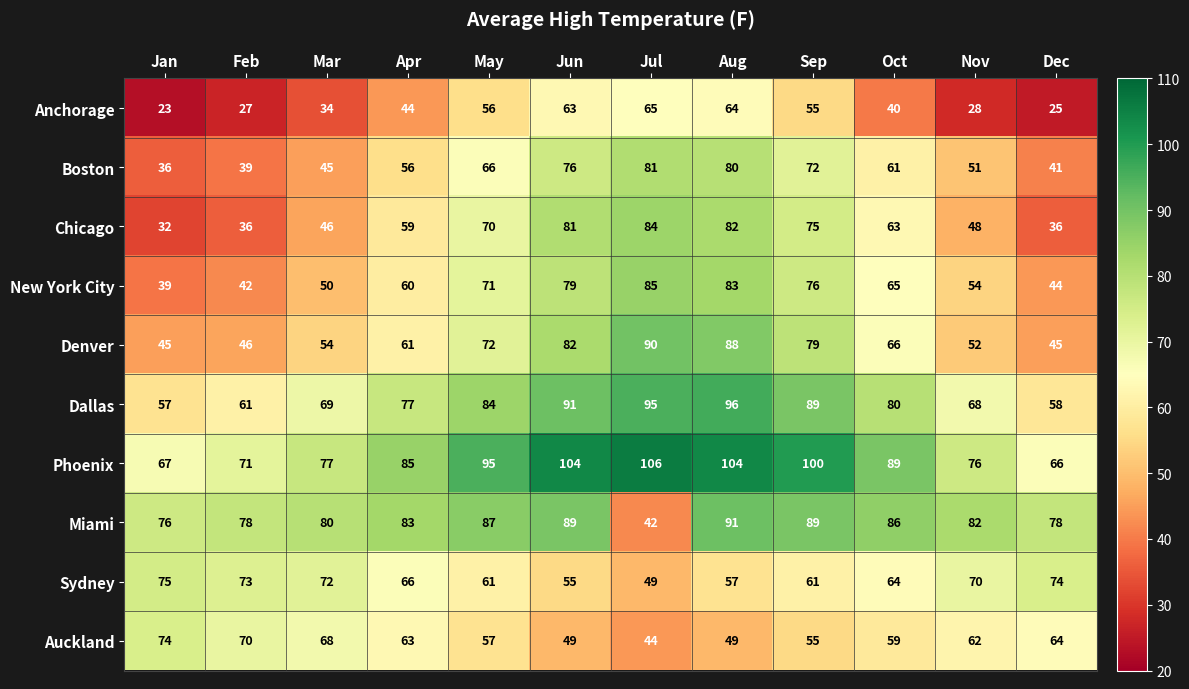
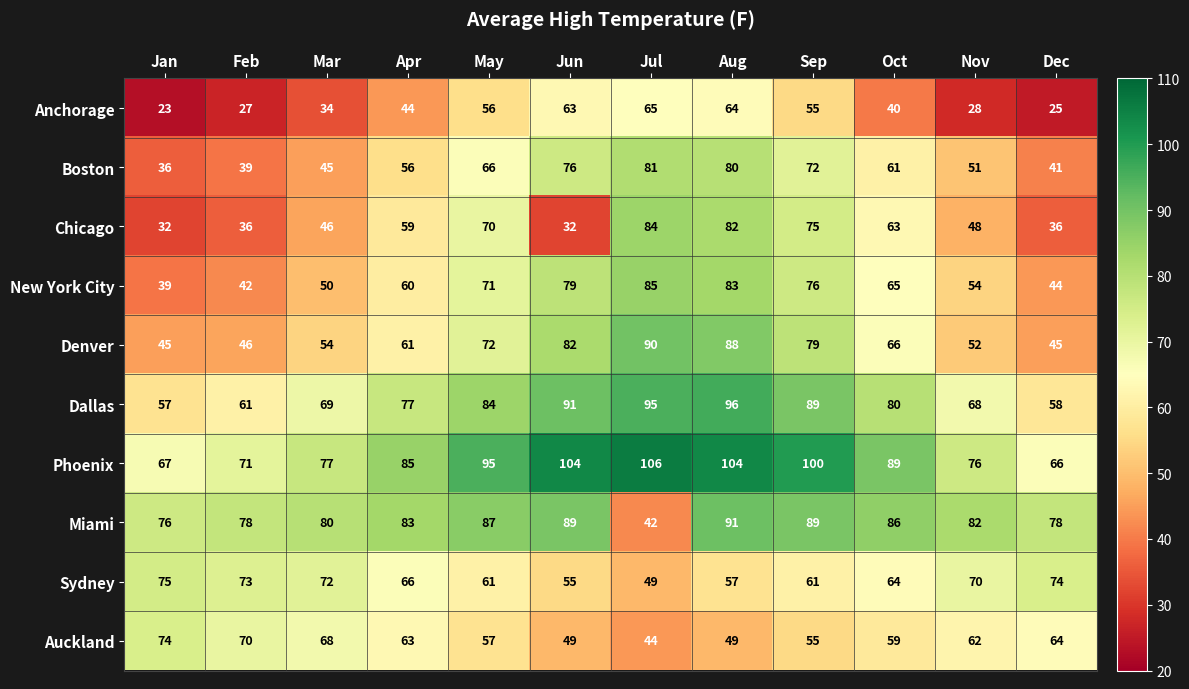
  {
    "Anchorage": {
      "Jan": 23,
      "Feb": 27,
      "Mar": 34,
      "Apr": 44,
      "May": 56,
      "Jun": 63,
      "Jul": 65,
      "Aug": 64,
      "Sep": 55,
      "Oct": 40,
      "Nov": 28,
      "Dec": 25
    },
    "Boston": {
      "Jan": 36,
      "Feb": 39,
      "Mar": 45,
      "Apr": 56,
      "May": 66,
      "Jun": 76,
      "Jul": 81,
      "Aug": 80,
      "Sep": 72,
      "Oct": 61,
      "Nov": 51,
      "Dec": 41
    },
    "Chicago": {
      "Jan": 32,
      "Feb": 36,
      "Mar": 46,
      "Apr": 59,
      "May": 70,
-     "Jun": 81,
+     "Jun": 32,
      "Jul": 84,
      "Aug": 82,
      "Sep": 75,
      "Oct": 63,
      "Nov": 48,
      "Dec": 36
    },
    "New York City": {
      "Jan": 39,
      "Feb": 42,
      "Mar": 50,
      "Apr": 60,
      "May": 71,
      "Jun": 79,
      "Jul": 85,
      "Aug": 83,
      "Sep": 76,
      "Oct": 65,
      "Nov": 54,
      "Dec": 44
    },
    "Denver": {
      "Jan": 45,
      "Feb": 46,
      "Mar": 54,
      "Apr": 61,
      "May": 72,
      "Jun": 82,
      "Jul": 90,
      "Aug": 88,
      "Sep": 79,
      "Oct": 66,
      "Nov": 52,
      "Dec": 45
    },
    "Dallas": {
      "Jan": 57,
      "Feb": 61,
      "Mar": 69,
      "Apr": 77,
      "May": 84,
      "Jun": 91,
      "Jul": 95,
      "Aug": 96,
      "Sep": 89,
      "Oct": 80,
      "Nov": 68,
      "Dec": 58
    },
    "Phoenix": {
      "Jan": 67,
      "Feb": 71,
      "Mar": 77,
      "Apr": 85,
      "May": 95,
      "Jun": 104,
      "Jul": 106,
      "Aug": 104,
      "Sep": 100,
      "Oct": 89,
      "Nov": 76,
      "Dec": 66
    },
    "Miami": {
      "Jan": 76,
      "Feb": 78,
      "Mar": 80,
      "Apr": 83,
      "May": 87,
      "Jun": 89,
      "Jul": 42,
      "Aug": 91,
      "Sep": 89,
      "Oct": 86,
      "Nov": 82,
      "Dec": 78
    },
    "Sydney": {
      "Jan": 75,
      "Feb": 73,
      "Mar": 72,
      "Apr": 66,
      "May": 61,
      "Jun": 55,
      "Jul": 49,
      "Aug": 57,
      "Sep": 61,
      "Oct": 64,
      "Nov": 70,
      "Dec": 74
    },
    "Auckland": {
      "Jan": 74,
      "Feb": 70,
      "Mar": 68,
      "Apr": 63,
      "May": 57,
      "Jun": 49,
      "Jul": 44,
      "Aug": 49,
      "Sep": 55,
      "Oct": 59,
      "Nov": 62,
      "Dec": 64
    }
  }
